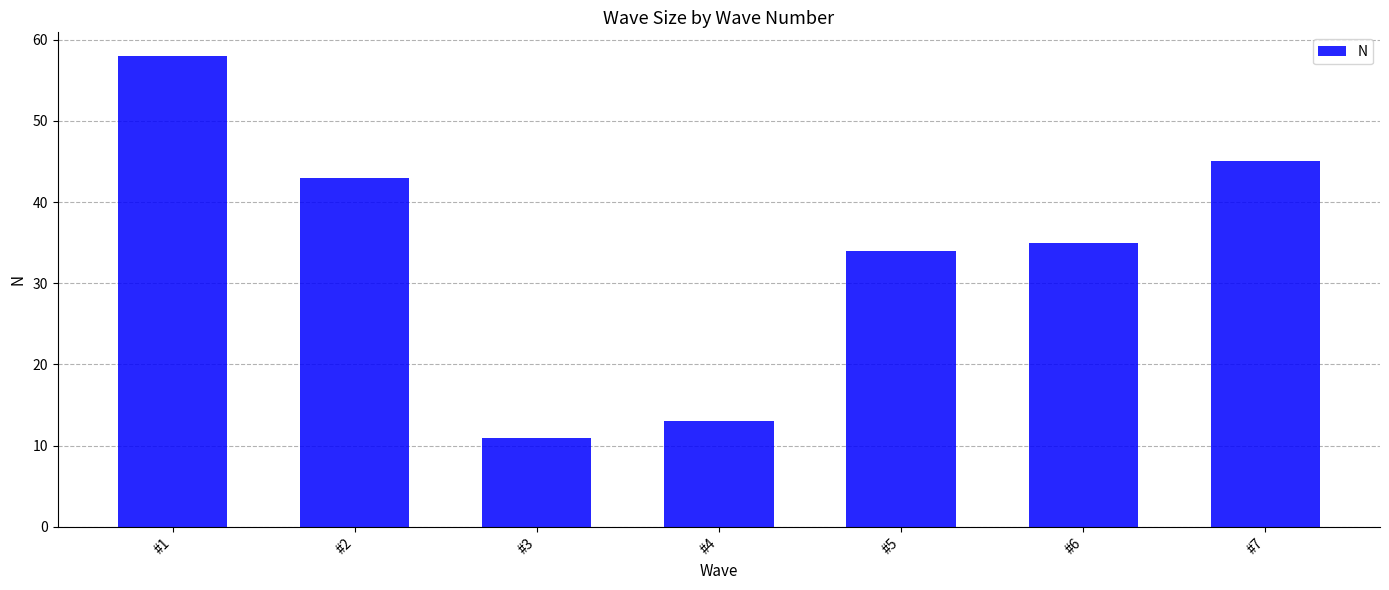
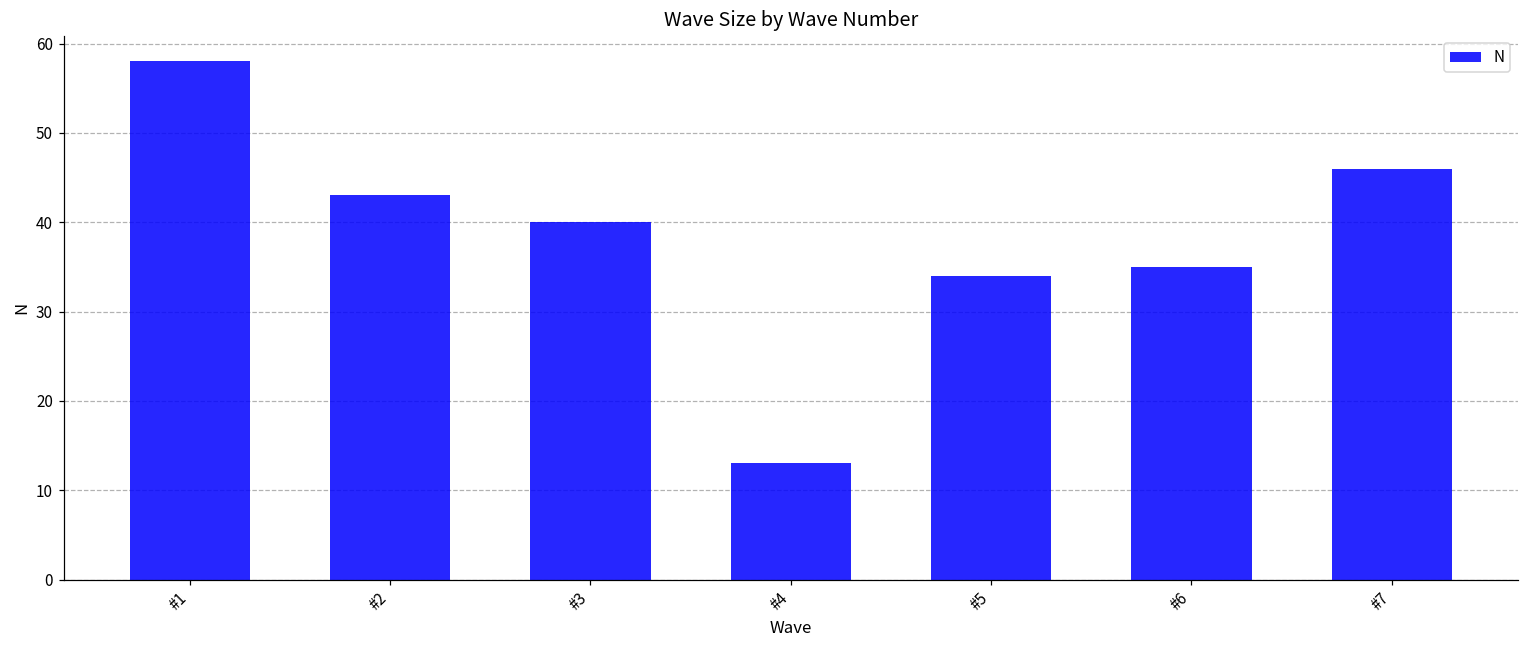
  {
    "#1": 58,
    "#2": 43,
-   "#3": 11,
+   "#3": 40,
    "#4": 13,
    "#5": 34,
    "#6": 35,
-   "#7": 45
+   "#7": 46
  }
